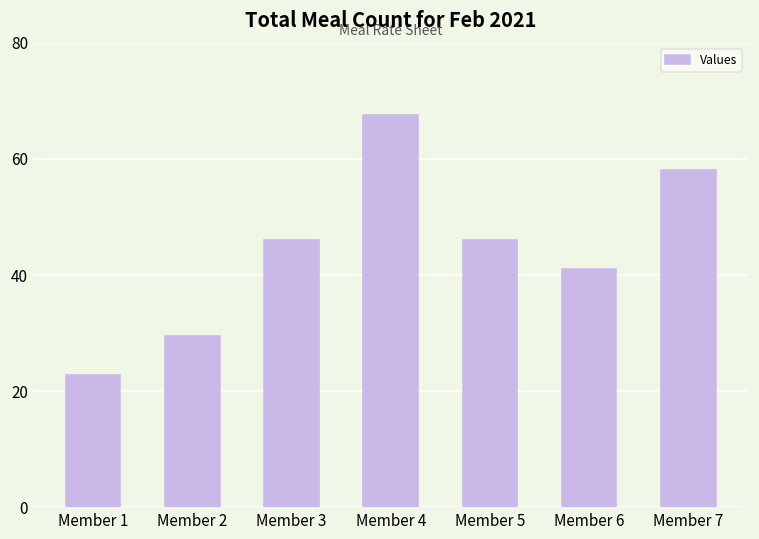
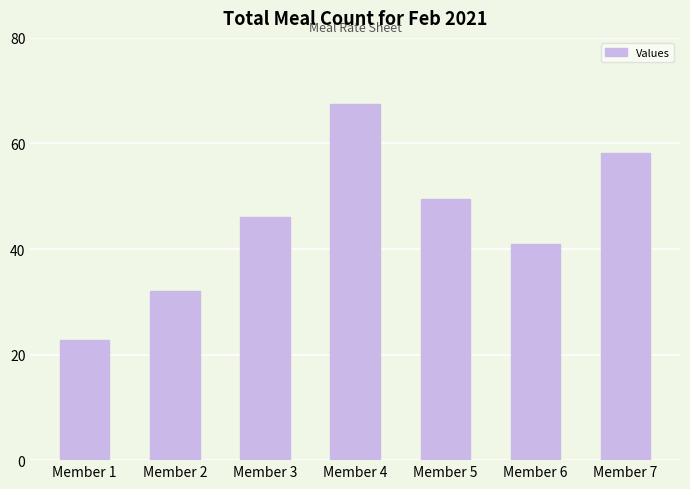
  {
    "Member 1": 23,
-   "Member 2": 30,
+   "Member 2": 32,
    "Member 3": 46,
    "Member 4": 68,
-   "Member 5": 46,
+   "Member 5": 50,
    "Member 6": 41,
    "Member 7": 58
  }
